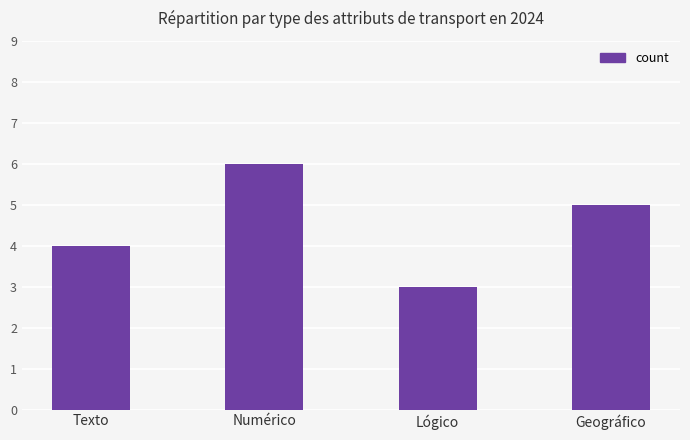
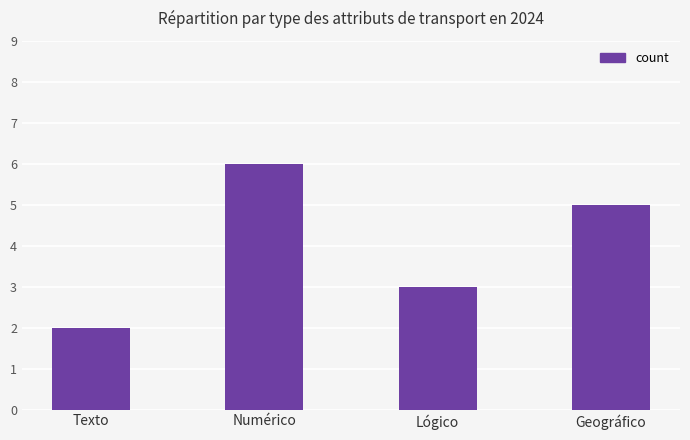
  {
-   "Texto": 4,
+   "Texto": 2,
    "Numérico": 6,
    "Lógico": 3,
    "Geográfico": 5
  }
